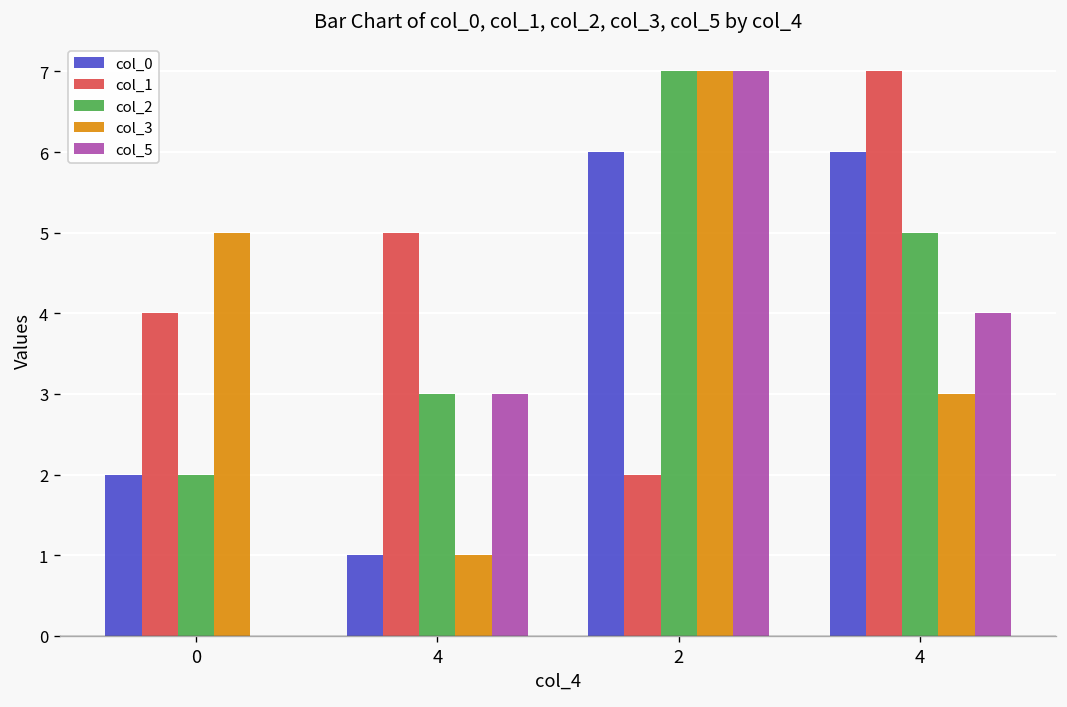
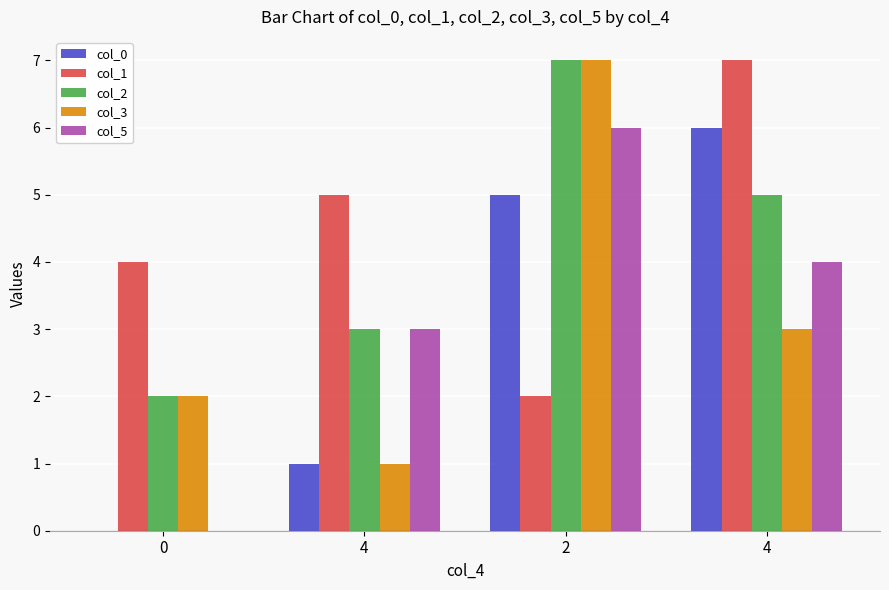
  {
    "col_0": {
-     "0": 2,
-     "2": 6
+     "0": 0,
+     "2": 5
    },
    "col_1": {
      "0": 4,
      "2": 2
    },
    "col_2": {
      "0": 2,
      "2": 7
    },
    "col_3": {
-     "0": 5,
+     "0": 2,
      "2": 7
    },
    "col_5": {
      "0": 0,
-     "2": 7
+     "2": 6
    }
  }
